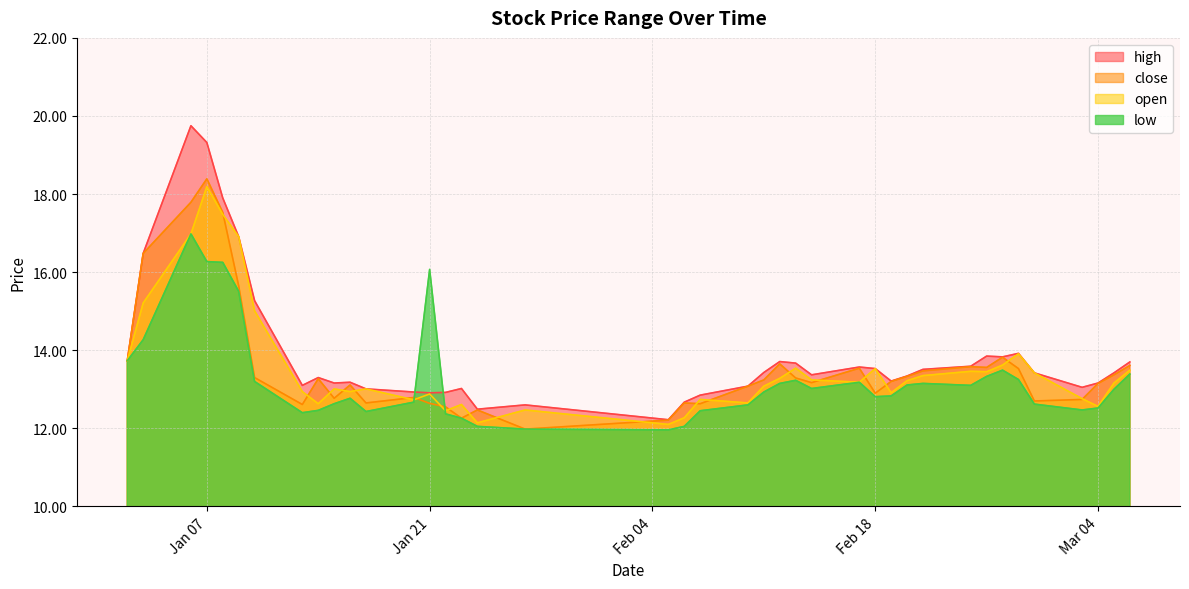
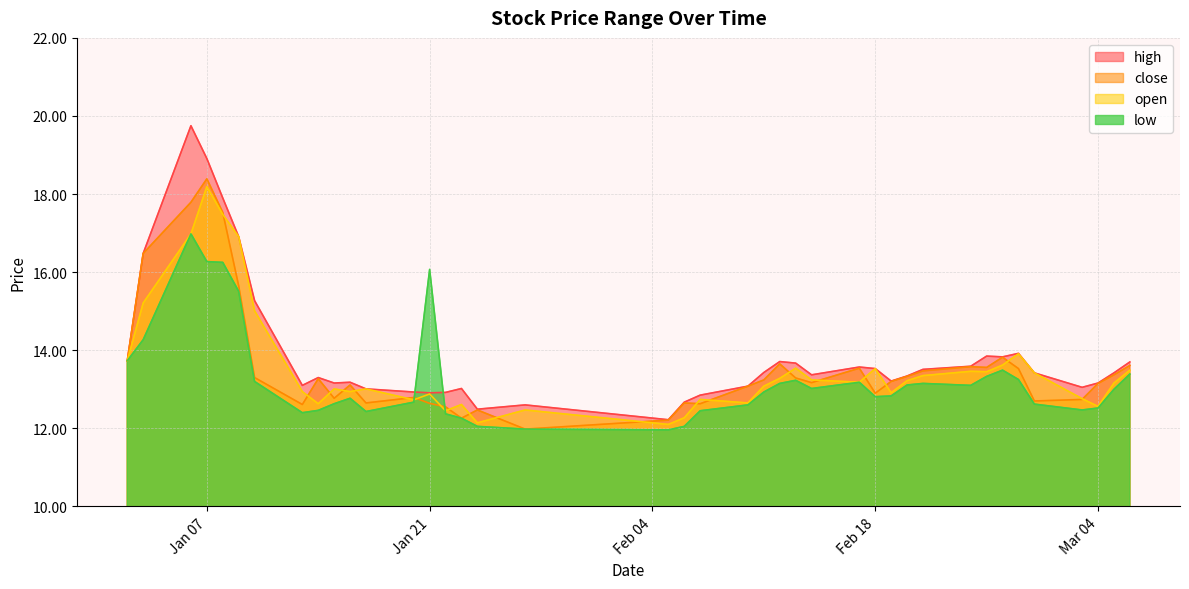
  {
    "high": {
-     "Jan 07": 19.3
+     "Jan 07": 18.9
    },
    "low": {
      "Jan 07": 16.3,
      "Jan 21": 16.1,
      "Feb 18": 12.8
    }
  }
